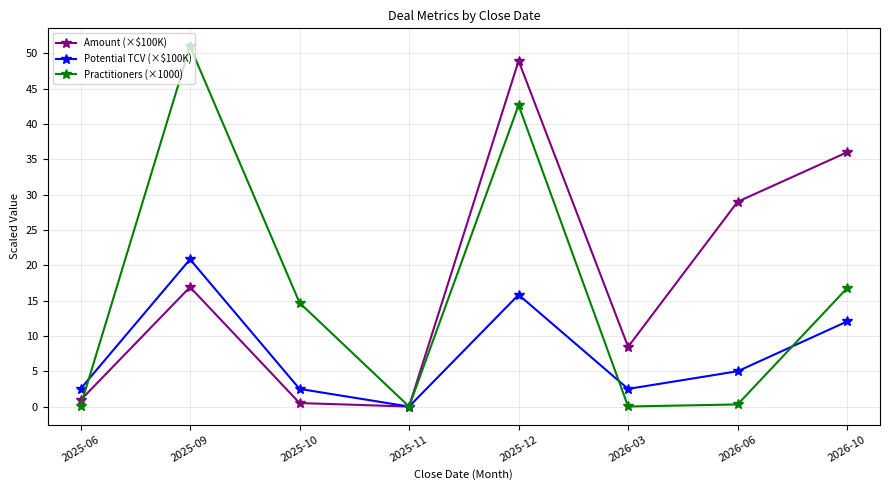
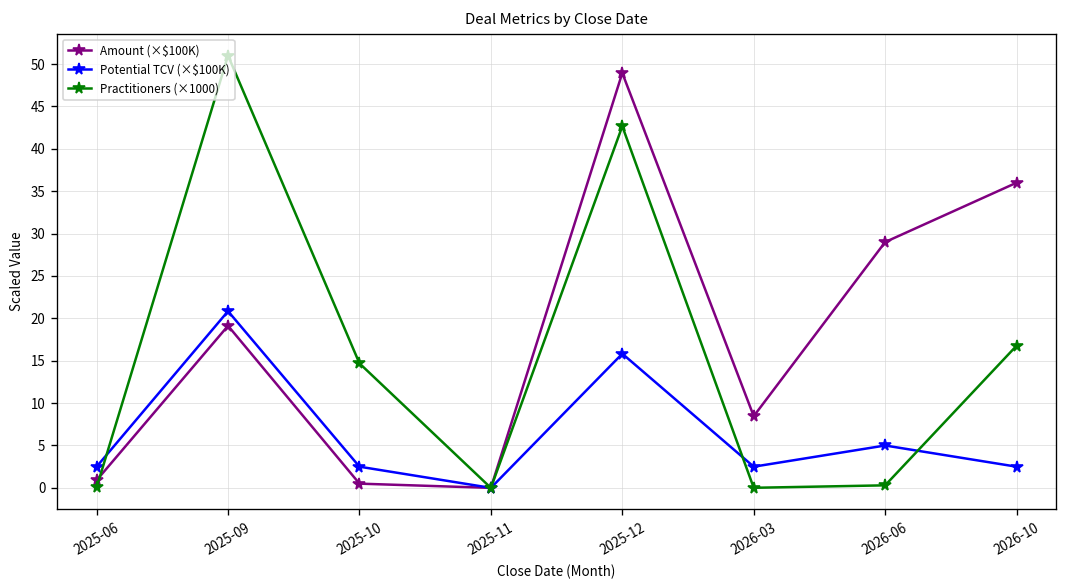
  {
    "Amount (×$100K)": {
      "2025-06": 1,
-     "2025-09": 17,
+     "2025-09": 19,
      "2025-10": 1,
      "2025-12": 49,
      "2026-03": 8,
      "2026-06": 29,
      "2026-10": 36
    },
    "Potential TCV (×$100K)": {
      "2025-06": 3,
      "2025-09": 21,
      "2025-10": 3,
      "2025-12": 16,
      "2026-03": 3,
      "2026-06": 5,
-     "2026-10": 12
+     "2026-10": 3
    },
    "Practitioners (×1000)": {
      "2025-06": 0,
      "2025-10": 15,
      "2025-12": 43,
      "2026-03": 0,
      "2026-06": 0,
      "2026-10": 17
    }
  }
